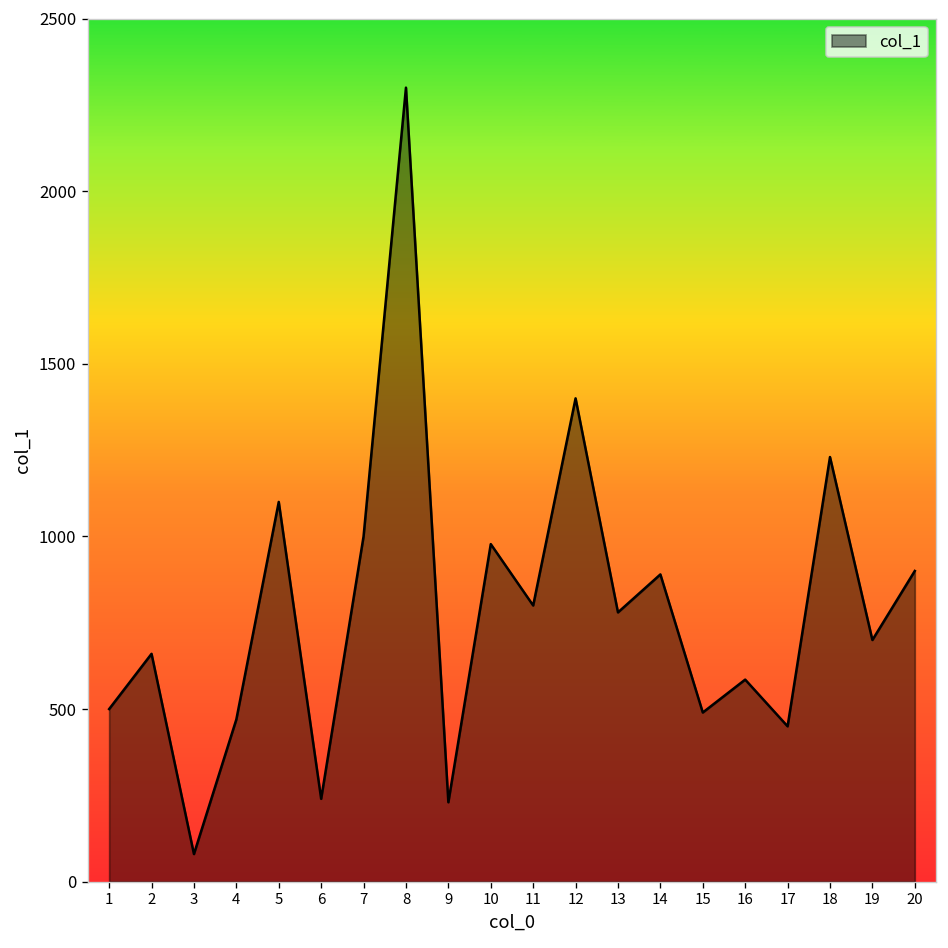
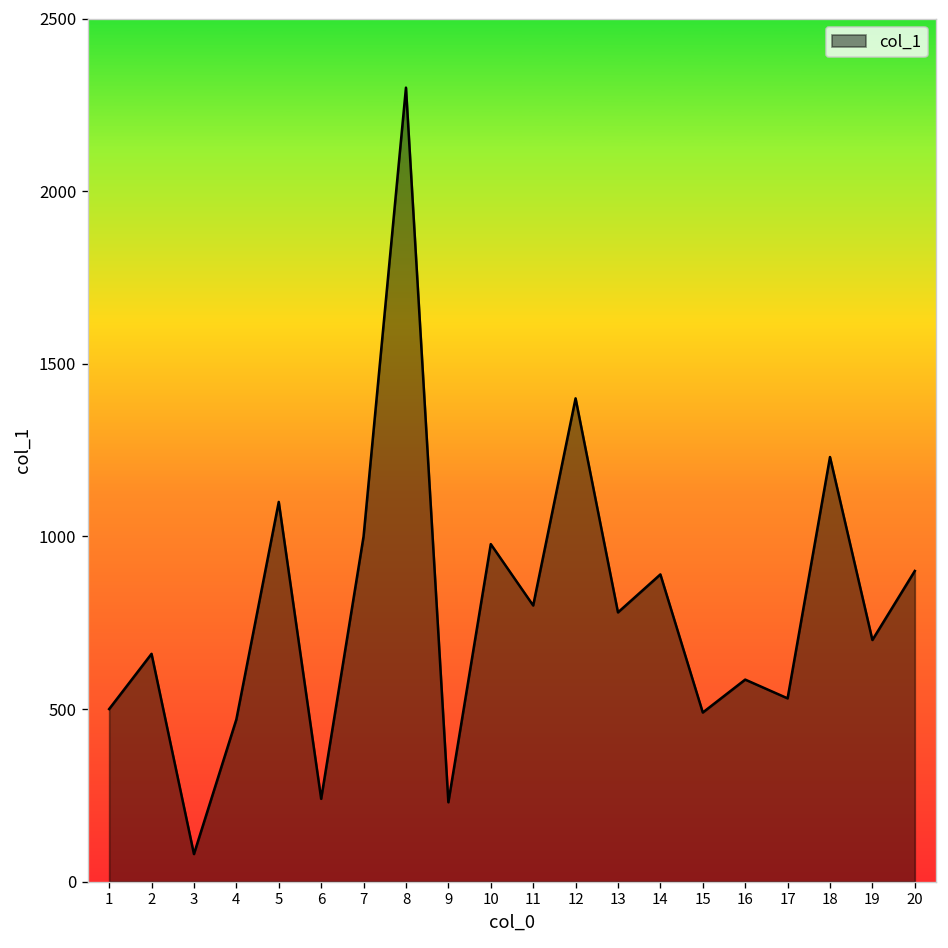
  {
    "1": 500,
    "2": 660,
    "3": 80,
    "4": 470,
    "5": 1100,
    "6": 240,
    "7": 1000,
    "8": 2300,
    "9": 230,
    "10": 980,
    "11": 800,
    "12": 1400,
    "13": 780,
    "14": 890,
    "15": 490,
    "16": 590,
-   "17": 450,
+   "17": 530,
    "18": 1230,
    "19": 700,
    "20": 900
  }
